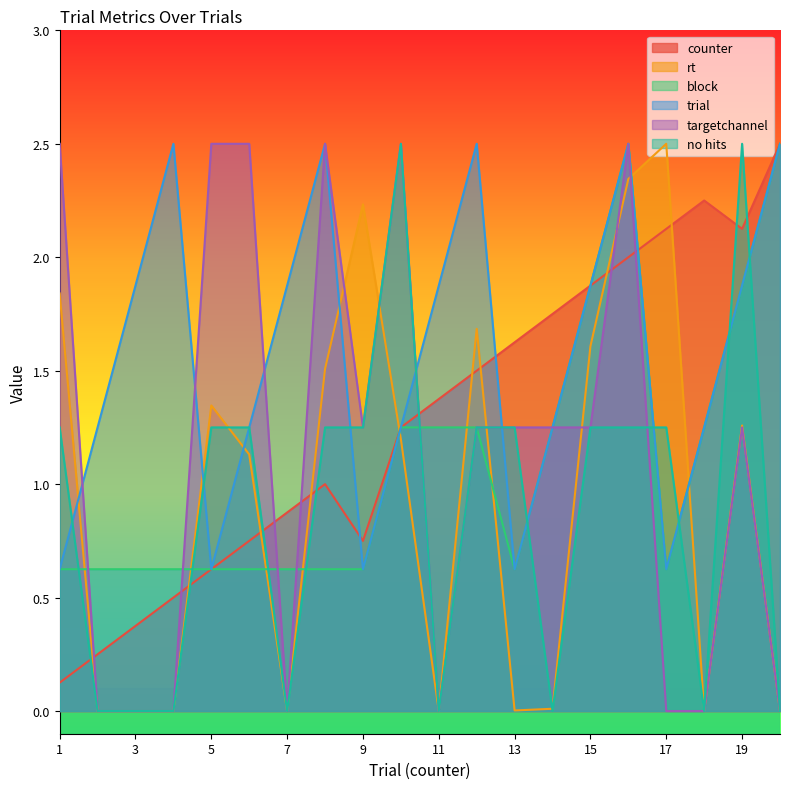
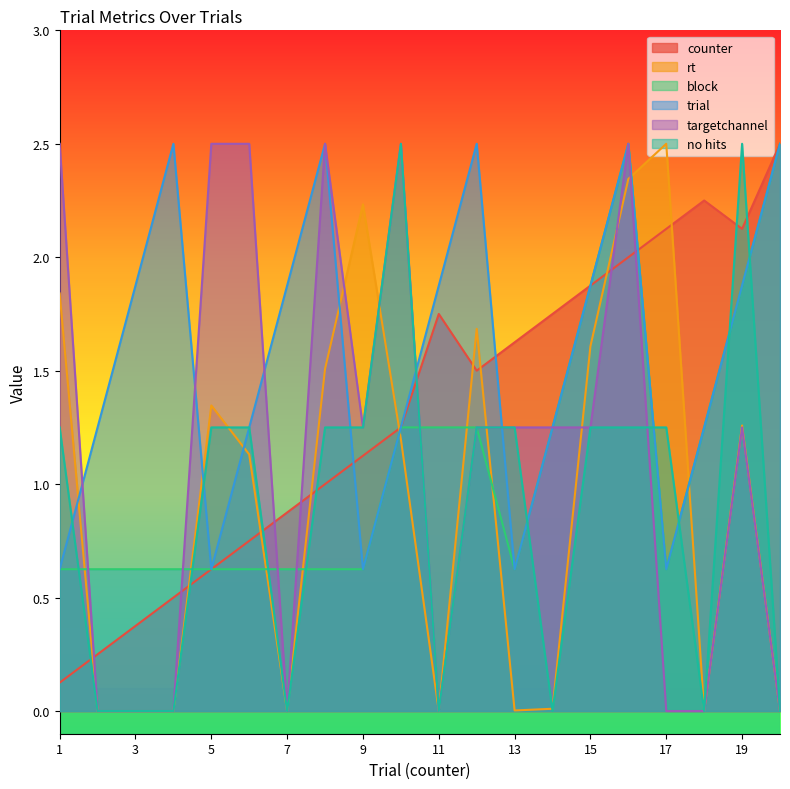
  {
    "counter": {
      "1": 0.13,
      "3": 0.38,
      "7": 0.88,
-     "9": 0.75,
-     "11": 1.38,
+     "9": 1.13,
+     "11": 1.75,
      "13": 1.63,
      "17": 2.13,
      "19": 2.13
    },
    "rt": {
      "1": 1.84,
      "5": 1.35,
      "9": 2.23,
      "15": 1.61
    },
    "targetchannel": {
      "1": 2.50,
      "5": 2.50
    }
  }
